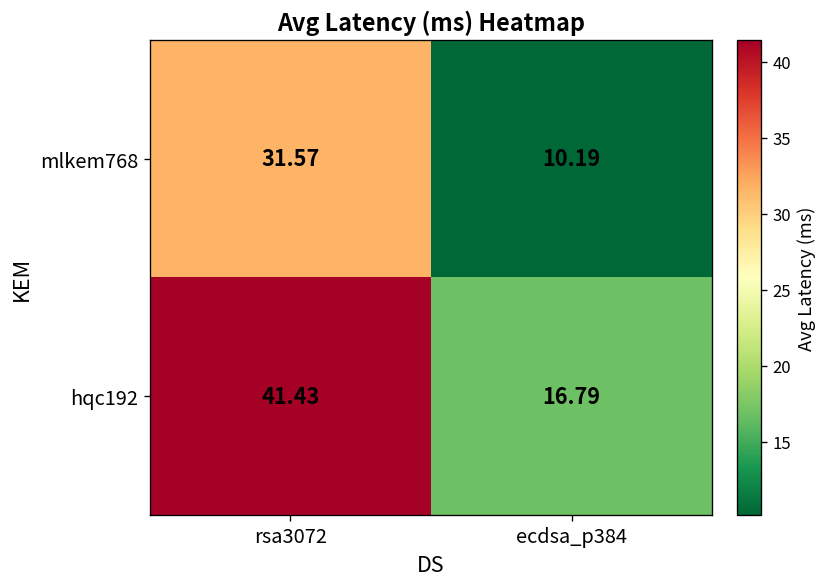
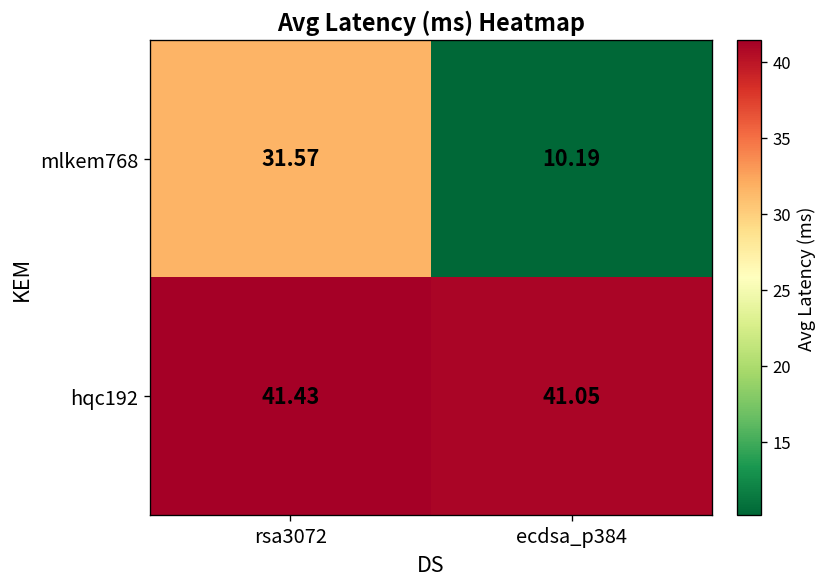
  {
    "mlkem768": {
      "rsa3072": 31.57,
      "ecdsa_p384": 10.19
    },
    "hqc192": {
      "rsa3072": 41.43,
-     "ecdsa_p384": 16.79
+     "ecdsa_p384": 41.05
    }
  }
